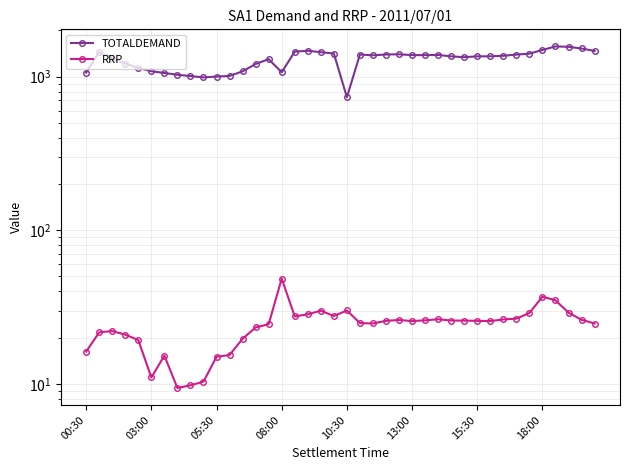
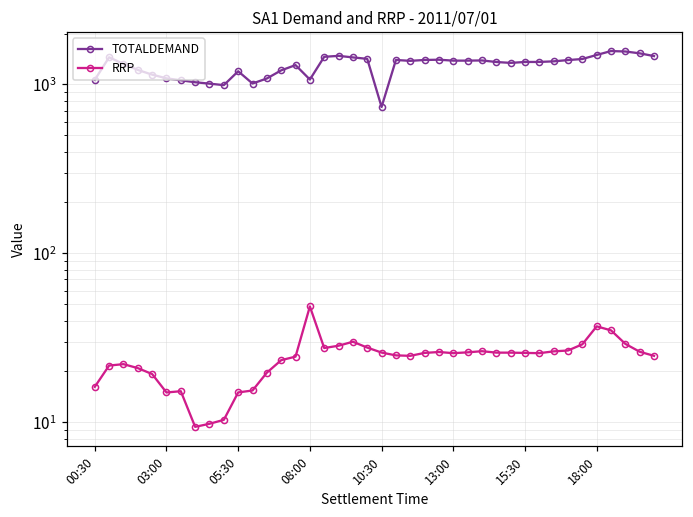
  {
    "TOTALDEMAND": {
      "00:30": 1100,
      "03:00": 1100,
-     "05:30": 1000,
+     "05:30": 1200,
      "08:00": 1100,
      "10:30": 700,
      "13:00": 1400,
      "15:30": 1400,
      "18:00": 1500
    },
    "RRP": {
      "00:30": 16,
-     "03:00": 11,
+     "03:00": 15,
      "05:30": 15,
      "08:00": 48,
-     "10:30": 30,
+     "10:30": 26,
      "13:00": 26,
      "15:30": 26,
      "18:00": 37
    }
  }
